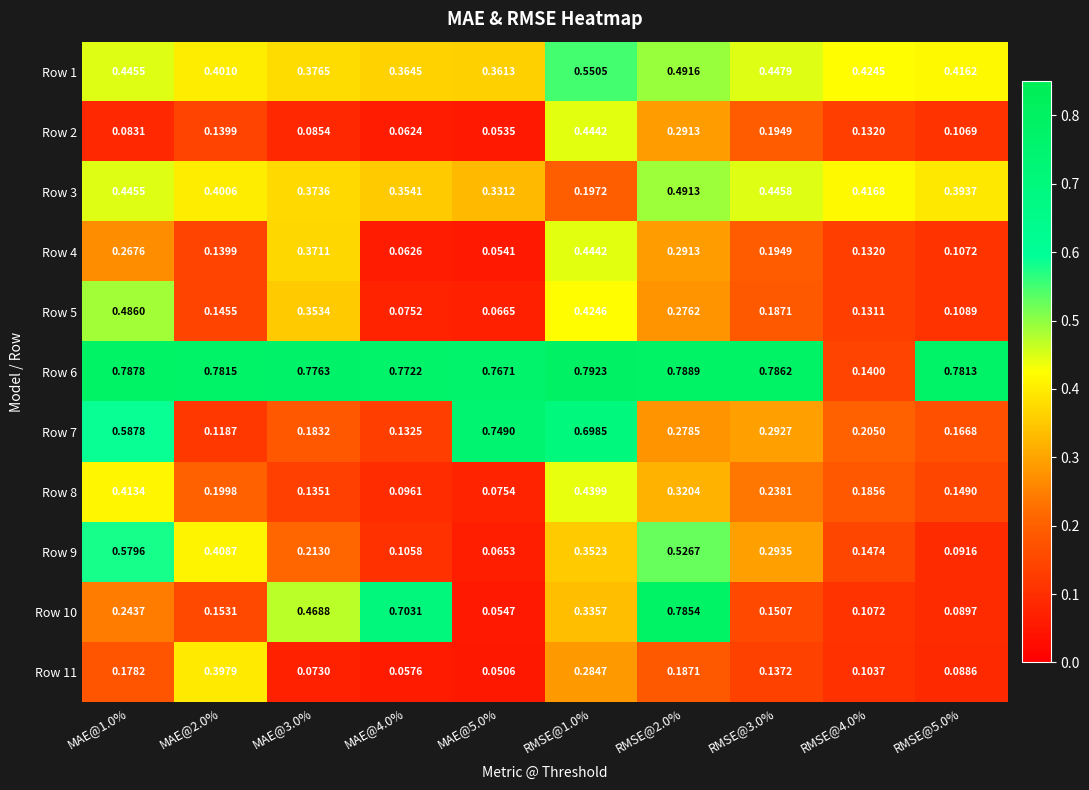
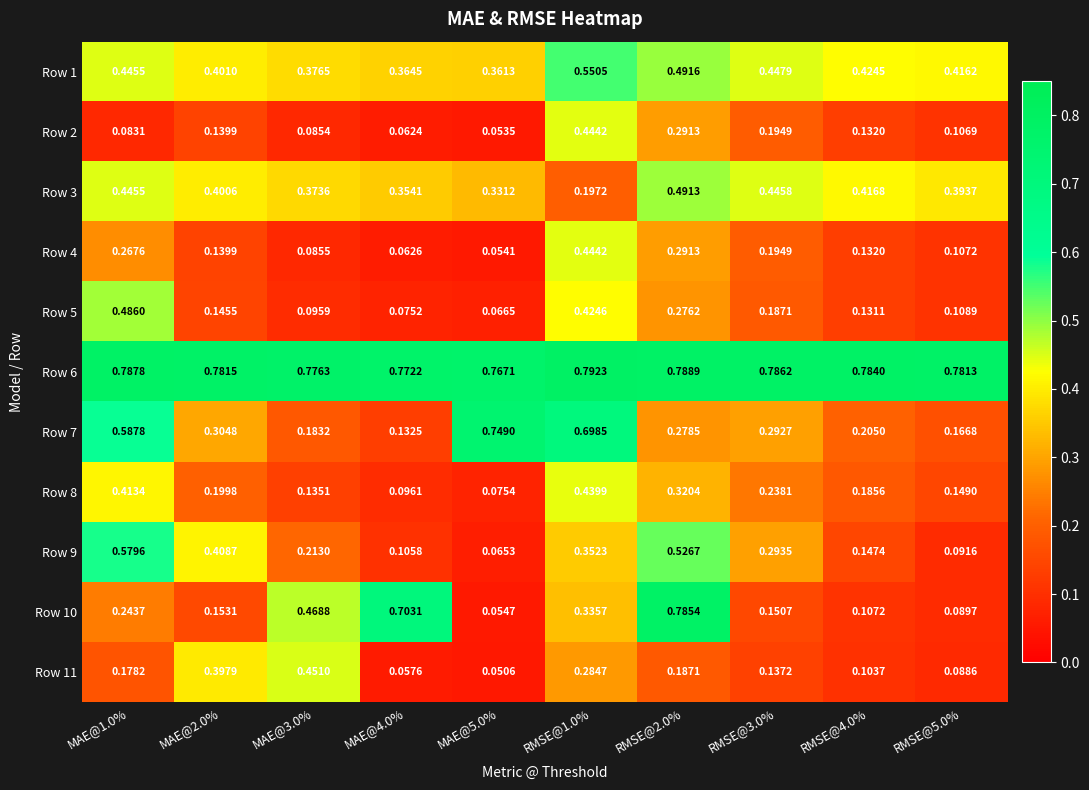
  {
    "Row 1": {
      "MAE@1.0%": 0.4455,
      "MAE@2.0%": 0.4010,
      "MAE@3.0%": 0.3765,
      "MAE@4.0%": 0.3645,
      "MAE@5.0%": 0.3613,
      "RMSE@1.0%": 0.5505,
      "RMSE@2.0%": 0.4916,
      "RMSE@3.0%": 0.4479,
      "RMSE@4.0%": 0.4245,
      "RMSE@5.0%": 0.4162
    },
    "Row 2": {
      "MAE@1.0%": 0.0831,
      "MAE@2.0%": 0.1399,
      "MAE@3.0%": 0.0854,
      "MAE@4.0%": 0.0624,
      "MAE@5.0%": 0.0535,
      "RMSE@1.0%": 0.4442,
      "RMSE@2.0%": 0.2913,
      "RMSE@3.0%": 0.1949,
      "RMSE@4.0%": 0.1320,
      "RMSE@5.0%": 0.1069
    },
    "Row 3": {
      "MAE@1.0%": 0.4455,
      "MAE@2.0%": 0.4006,
      "MAE@3.0%": 0.3736,
      "MAE@4.0%": 0.3541,
      "MAE@5.0%": 0.3312,
      "RMSE@1.0%": 0.1972,
      "RMSE@2.0%": 0.4913,
      "RMSE@3.0%": 0.4458,
      "RMSE@4.0%": 0.4168,
      "RMSE@5.0%": 0.3937
    },
    "Row 4": {
      "MAE@1.0%": 0.2676,
      "MAE@2.0%": 0.1399,
-     "MAE@3.0%": 0.3711,
+     "MAE@3.0%": 0.0855,
      "MAE@4.0%": 0.0626,
      "MAE@5.0%": 0.0541,
      "RMSE@1.0%": 0.4442,
      "RMSE@2.0%": 0.2913,
      "RMSE@3.0%": 0.1949,
      "RMSE@4.0%": 0.1320,
      "RMSE@5.0%": 0.1072
    },
    "Row 5": {
      "MAE@1.0%": 0.4860,
      "MAE@2.0%": 0.1455,
-     "MAE@3.0%": 0.3534,
+     "MAE@3.0%": 0.0959,
      "MAE@4.0%": 0.0752,
      "MAE@5.0%": 0.0665,
      "RMSE@1.0%": 0.4246,
      "RMSE@2.0%": 0.2762,
      "RMSE@3.0%": 0.1871,
      "RMSE@4.0%": 0.1311,
      "RMSE@5.0%": 0.1089
    },
    "Row 6": {
      "MAE@1.0%": 0.7878,
      "MAE@2.0%": 0.7815,
      "MAE@3.0%": 0.7763,
      "MAE@4.0%": 0.7722,
      "MAE@5.0%": 0.7671,
      "RMSE@1.0%": 0.7923,
      "RMSE@2.0%": 0.7889,
      "RMSE@3.0%": 0.7862,
-     "RMSE@4.0%": 0.1400,
+     "RMSE@4.0%": 0.7840,
      "RMSE@5.0%": 0.7813
    },
    "Row 7": {
      "MAE@1.0%": 0.5878,
-     "MAE@2.0%": 0.1187,
+     "MAE@2.0%": 0.3048,
      "MAE@3.0%": 0.1832,
      "MAE@4.0%": 0.1325,
      "MAE@5.0%": 0.7490,
      "RMSE@1.0%": 0.6985,
      "RMSE@2.0%": 0.2785,
      "RMSE@3.0%": 0.2927,
      "RMSE@4.0%": 0.2050,
      "RMSE@5.0%": 0.1668
    },
    "Row 8": {
      "MAE@1.0%": 0.4134,
      "MAE@2.0%": 0.1998,
      "MAE@3.0%": 0.1351,
      "MAE@4.0%": 0.0961,
      "MAE@5.0%": 0.0754,
      "RMSE@1.0%": 0.4399,
      "RMSE@2.0%": 0.3204,
      "RMSE@3.0%": 0.2381,
      "RMSE@4.0%": 0.1856,
      "RMSE@5.0%": 0.1490
    },
    "Row 9": {
      "MAE@1.0%": 0.5796,
      "MAE@2.0%": 0.4087,
      "MAE@3.0%": 0.2130,
      "MAE@4.0%": 0.1058,
      "MAE@5.0%": 0.0653,
      "RMSE@1.0%": 0.3523,
      "RMSE@2.0%": 0.5267,
      "RMSE@3.0%": 0.2935,
      "RMSE@4.0%": 0.1474,
      "RMSE@5.0%": 0.0916
    },
    "Row 10": {
      "MAE@1.0%": 0.2437,
      "MAE@2.0%": 0.1531,
      "MAE@3.0%": 0.4688,
      "MAE@4.0%": 0.7031,
      "MAE@5.0%": 0.0547,
      "RMSE@1.0%": 0.3357,
      "RMSE@2.0%": 0.7854,
      "RMSE@3.0%": 0.1507,
      "RMSE@4.0%": 0.1072,
      "RMSE@5.0%": 0.0897
    },
    "Row 11": {
      "MAE@1.0%": 0.1782,
      "MAE@2.0%": 0.3979,
-     "MAE@3.0%": 0.0730,
+     "MAE@3.0%": 0.4510,
      "MAE@4.0%": 0.0576,
      "MAE@5.0%": 0.0506,
      "RMSE@1.0%": 0.2847,
      "RMSE@2.0%": 0.1871,
      "RMSE@3.0%": 0.1372,
      "RMSE@4.0%": 0.1037,
      "RMSE@5.0%": 0.0886
    }
  }
